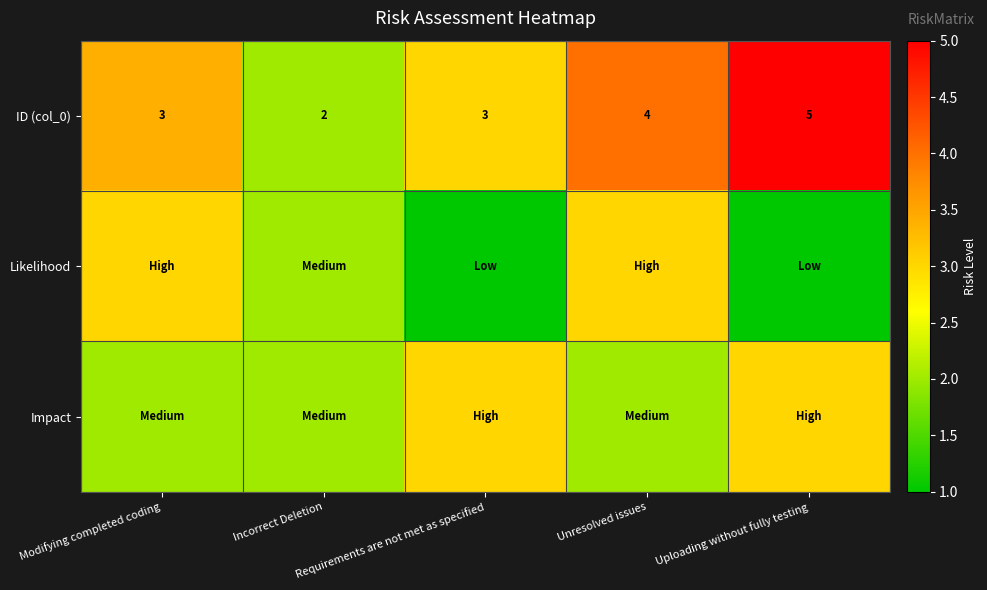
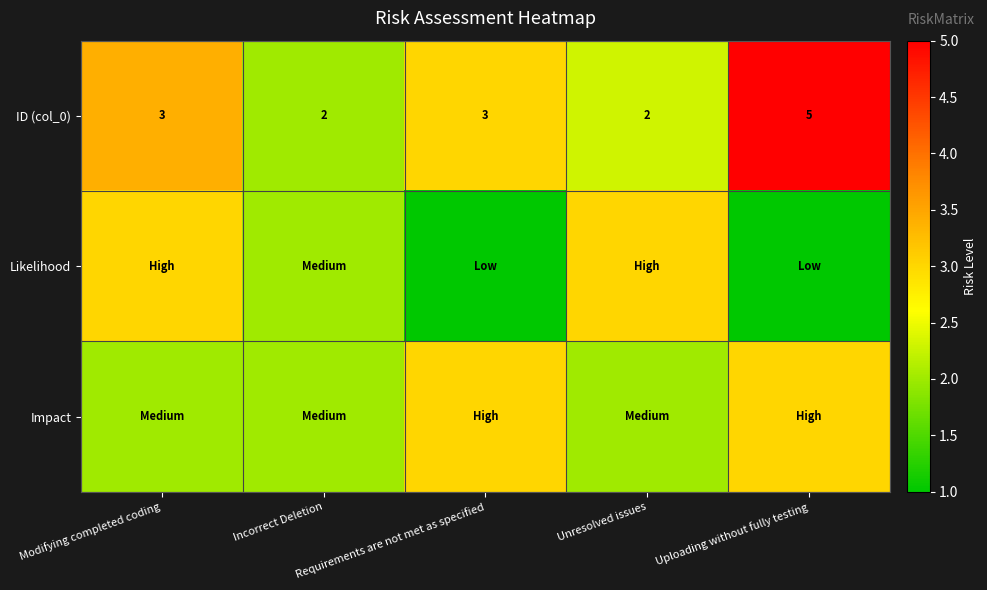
  {
    "ID (col_0)": {
      "Modifying completed coding": 3,
      "Incorrect Deletion": 2,
      "Requirements are not met as specified": 3,
-     "Unresolved issues": 4,
+     "Unresolved issues": 2,
      "Uploading without fully testing": 5
    }
  }
